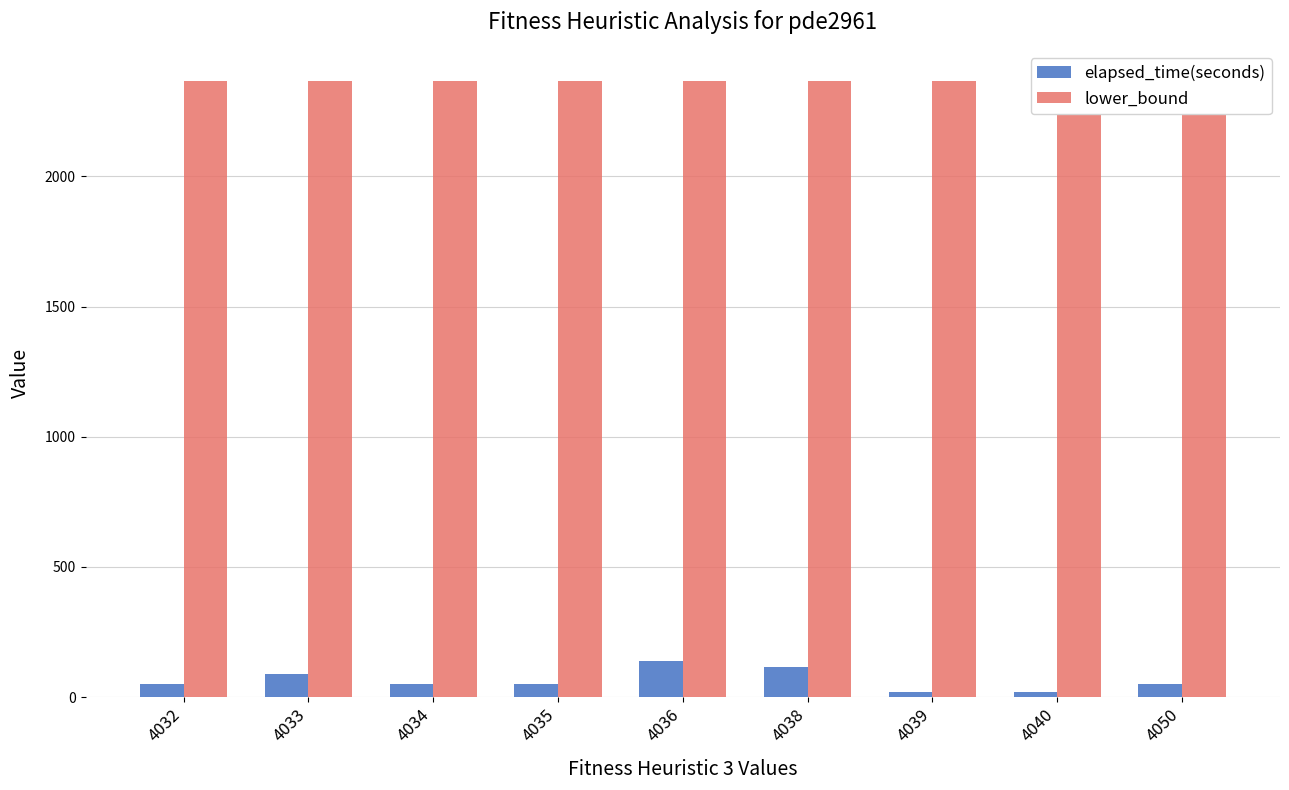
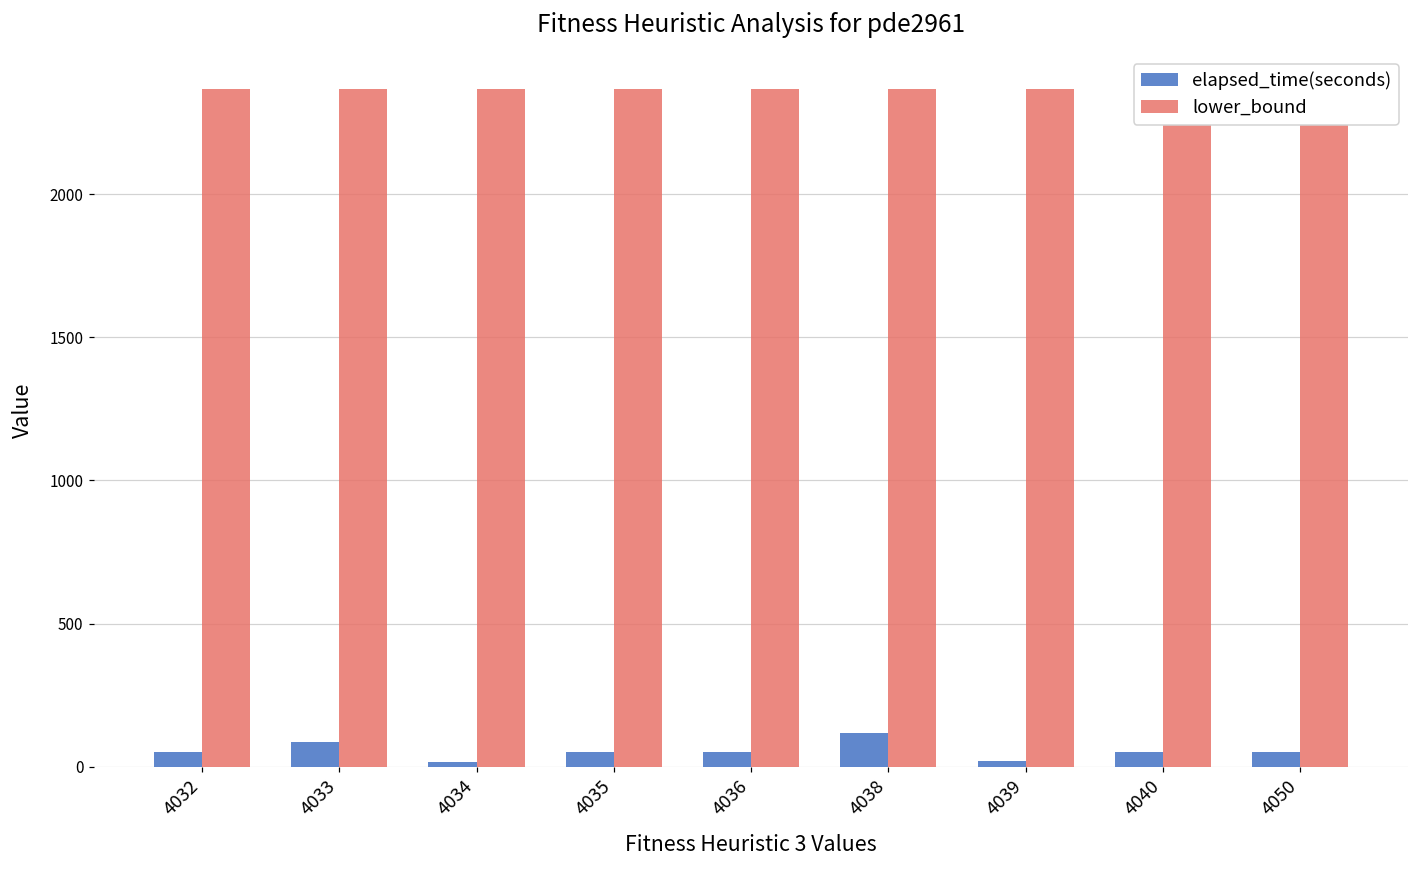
  {
    "elapsed_time(seconds)": {
      "4032": 50,
      "4033": 90,
-     "4034": 50,
+     "4034": 20,
      "4035": 50,
-     "4036": 140,
+     "4036": 50,
      "4038": 120,
      "4039": 20,
-     "4040": 20,
+     "4040": 50,
      "4050": 50
    },
    "lower_bound": {
      "4032": 2370,
      "4033": 2370,
      "4034": 2370,
      "4035": 2370,
      "4036": 2370,
      "4038": 2370,
      "4039": 2370
    }
  }
